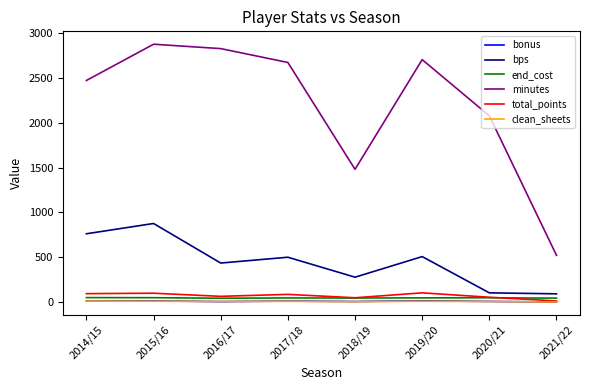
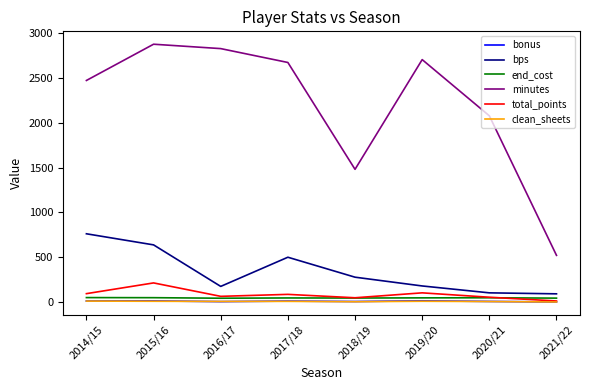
  {
    "bps": {
      "2014/15": 800,
-     "2015/16": 900,
-     "2016/17": 400,
+     "2015/16": 600,
+     "2016/17": 200,
      "2017/18": 500,
      "2018/19": 300,
-     "2019/20": 500,
+     "2019/20": 200,
      "2020/21": 100,
      "2021/22": 100
    },
    "end_cost": {
      "2014/15": 0,
      "2015/16": 0,
      "2017/18": 0,
      "2019/20": 0,
      "2021/22": 0
    },
    "minutes": {
      "2014/15": 2500,
      "2015/16": 2900,
      "2016/17": 2800,
      "2017/18": 2700,
      "2018/19": 1500,
      "2019/20": 2700,
      "2021/22": 500
    },
    "total_points": {
      "2014/15": 100,
-     "2015/16": 100,
+     "2015/16": 200,
      "2017/18": 100,
      "2019/20": 100
    }
  }
